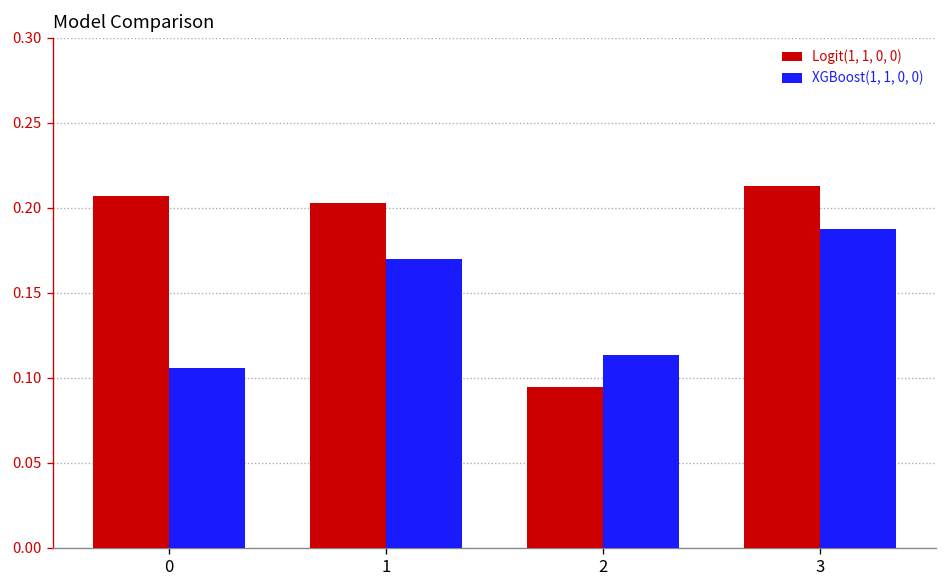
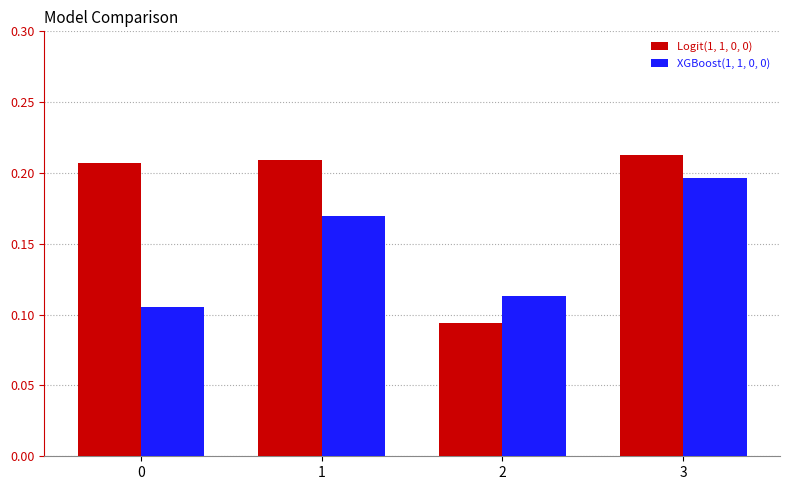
  {
    "Logit(1, 1, 0, 0)": {
      "0": 0.207,
-     "1": 0.203,
+     "1": 0.209,
      "2": 0.094,
      "3": 0.213
    },
    "XGBoost(1, 1, 0, 0)": {
      "0": 0.106,
      "1": 0.170,
      "2": 0.113,
-     "3": 0.187
+     "3": 0.196
    }
  }
